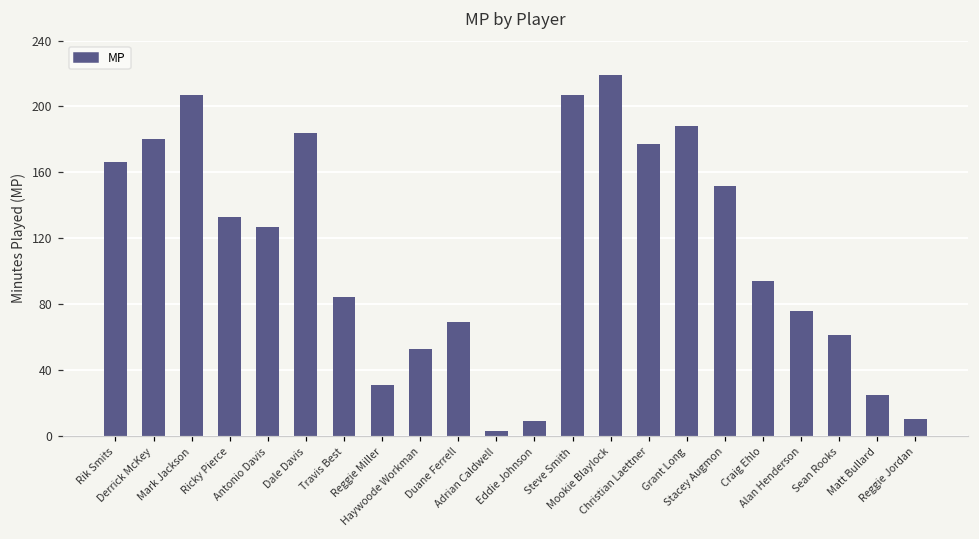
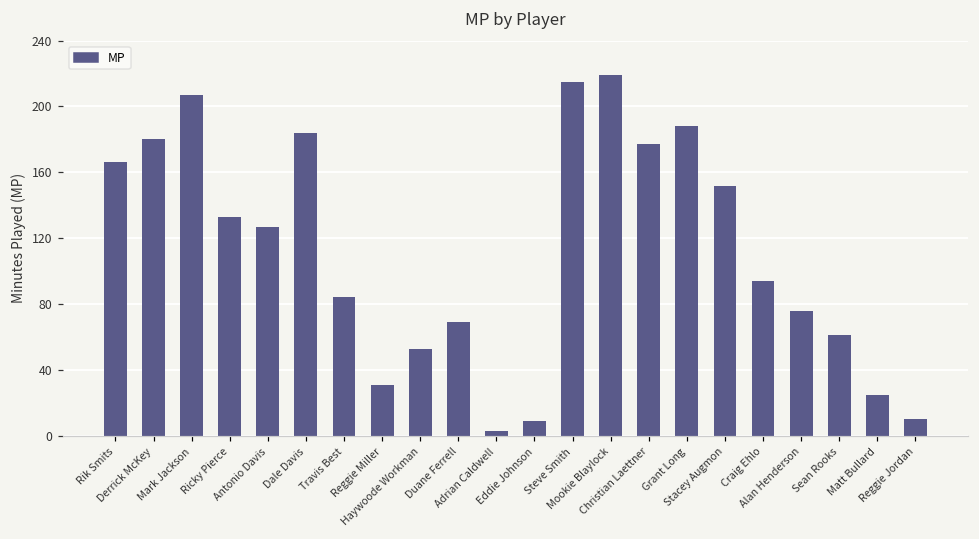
  {
    "Rik Smits": 166,
    "Derrick McKey": 180,
    "Mark Jackson": 207,
    "Ricky Pierce": 133,
    "Antonio Davis": 127,
    "Dale Davis": 184,
    "Travis Best": 84,
    "Reggie Miller": 31,
    "Haywoode Workman": 53,
    "Duane Ferrell": 69,
    "Adrian Caldwell": 3,
    "Eddie Johnson": 9,
-   "Steve Smith": 207,
+   "Steve Smith": 215,
    "Mookie Blaylock": 219,
    "Christian Laettner": 177,
    "Grant Long": 188,
    "Stacey Augmon": 152,
    "Craig Ehlo": 94,
    "Alan Henderson": 76,
    "Sean Rooks": 61,
    "Matt Bullard": 25,
    "Reggie Jordan": 10
  }
